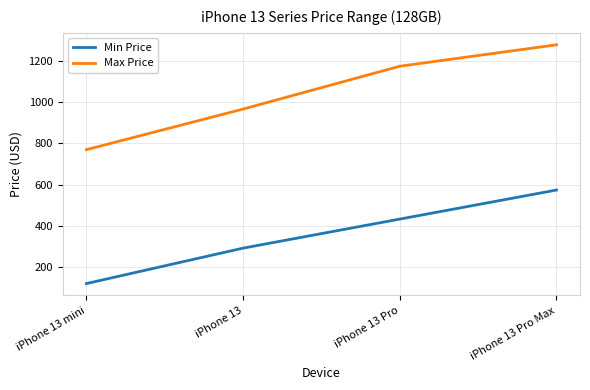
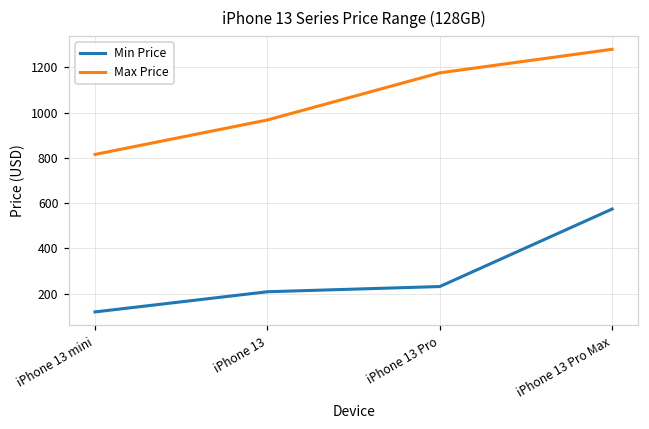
  {
    "Min Price": {
      "iPhone 13 mini": 120,
-     "iPhone 13": 290,
-     "iPhone 13 Pro": 430,
+     "iPhone 13": 210,
+     "iPhone 13 Pro": 230,
      "iPhone 13 Pro Max": 570
    },
    "Max Price": {
-     "iPhone 13 mini": 770,
+     "iPhone 13 mini": 820,
      "iPhone 13": 970,
      "iPhone 13 Pro": 1180,
      "iPhone 13 Pro Max": 1280
    }
  }
